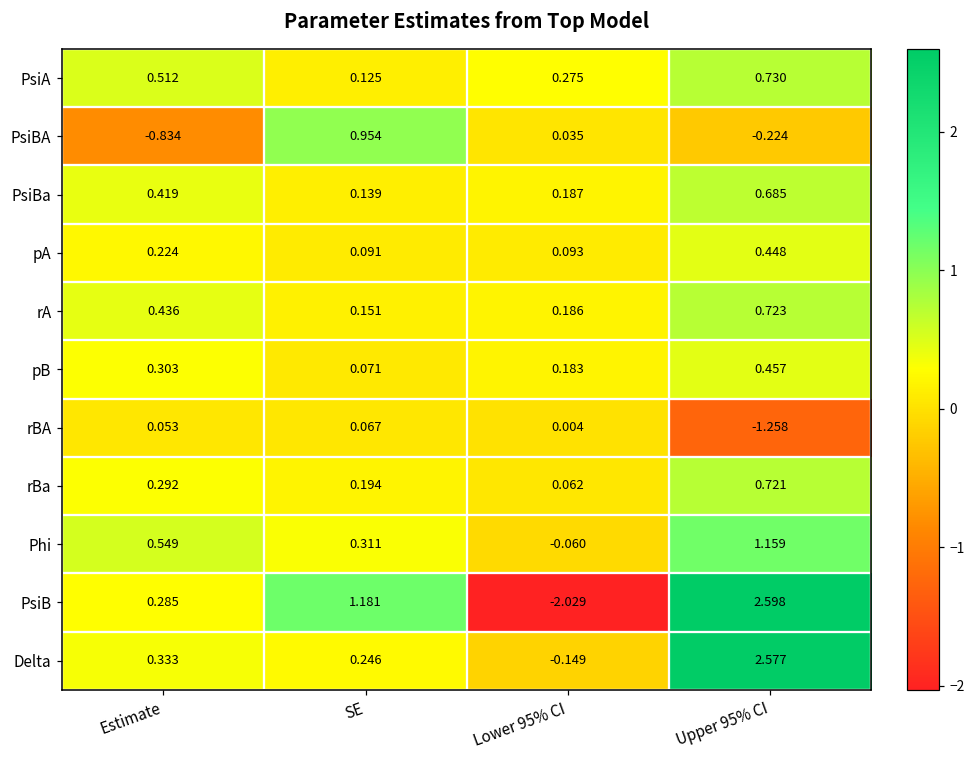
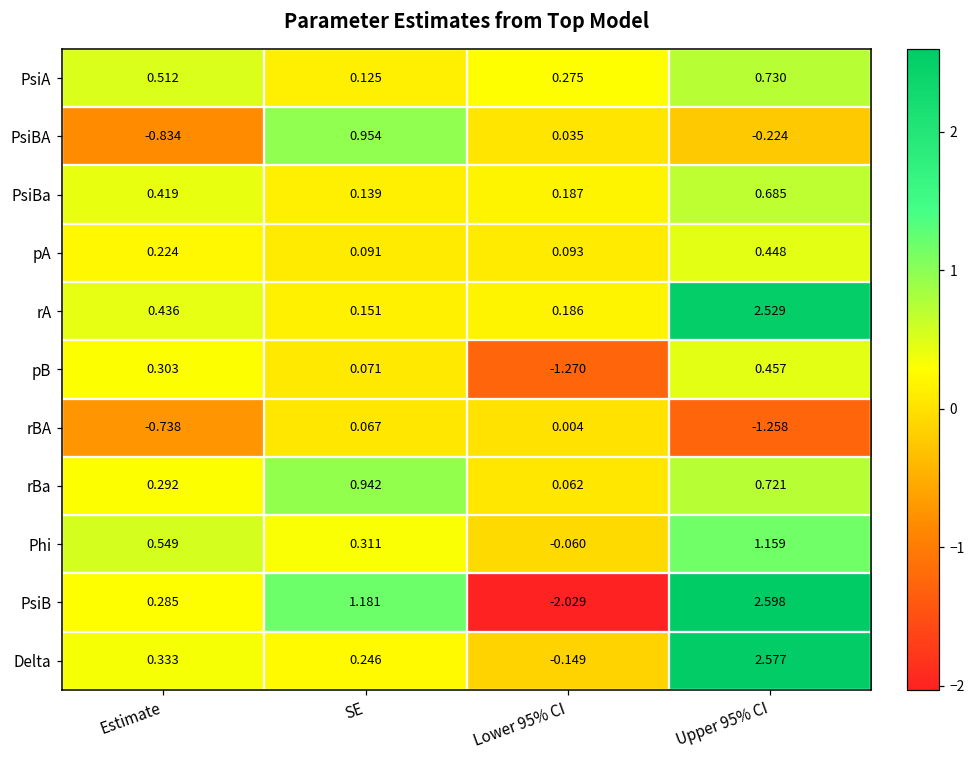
  {
    "PsiA": {
      "Estimate": 0.512,
      "SE": 0.125,
      "Lower 95% CI": 0.275,
      "Upper 95% CI": 0.730
    },
    "PsiBA": {
      "Estimate": -0.834,
      "SE": 0.954,
      "Lower 95% CI": 0.035,
      "Upper 95% CI": -0.224
    },
    "PsiBa": {
      "Estimate": 0.419,
      "SE": 0.139,
      "Lower 95% CI": 0.187,
      "Upper 95% CI": 0.685
    },
    "pA": {
      "Estimate": 0.224,
      "SE": 0.091,
      "Lower 95% CI": 0.093,
      "Upper 95% CI": 0.448
    },
    "rA": {
      "Estimate": 0.436,
      "SE": 0.151,
      "Lower 95% CI": 0.186,
-     "Upper 95% CI": 0.723
+     "Upper 95% CI": 2.529
    },
    "pB": {
      "Estimate": 0.303,
      "SE": 0.071,
-     "Lower 95% CI": 0.183,
+     "Lower 95% CI": -1.270,
      "Upper 95% CI": 0.457
    },
    "rBA": {
-     "Estimate": 0.053,
+     "Estimate": -0.738,
      "SE": 0.067,
      "Lower 95% CI": 0.004,
      "Upper 95% CI": -1.258
    },
    "rBa": {
      "Estimate": 0.292,
-     "SE": 0.194,
+     "SE": 0.942,
      "Lower 95% CI": 0.062,
      "Upper 95% CI": 0.721
    },
    "Phi": {
      "Estimate": 0.549,
      "SE": 0.311,
      "Lower 95% CI": -0.060,
      "Upper 95% CI": 1.159
    },
    "PsiB": {
      "Estimate": 0.285,
      "SE": 1.181,
      "Lower 95% CI": -2.029,
      "Upper 95% CI": 2.598
    },
    "Delta": {
      "Estimate": 0.333,
      "SE": 0.246,
      "Lower 95% CI": -0.149,
      "Upper 95% CI": 2.577
    }
  }
